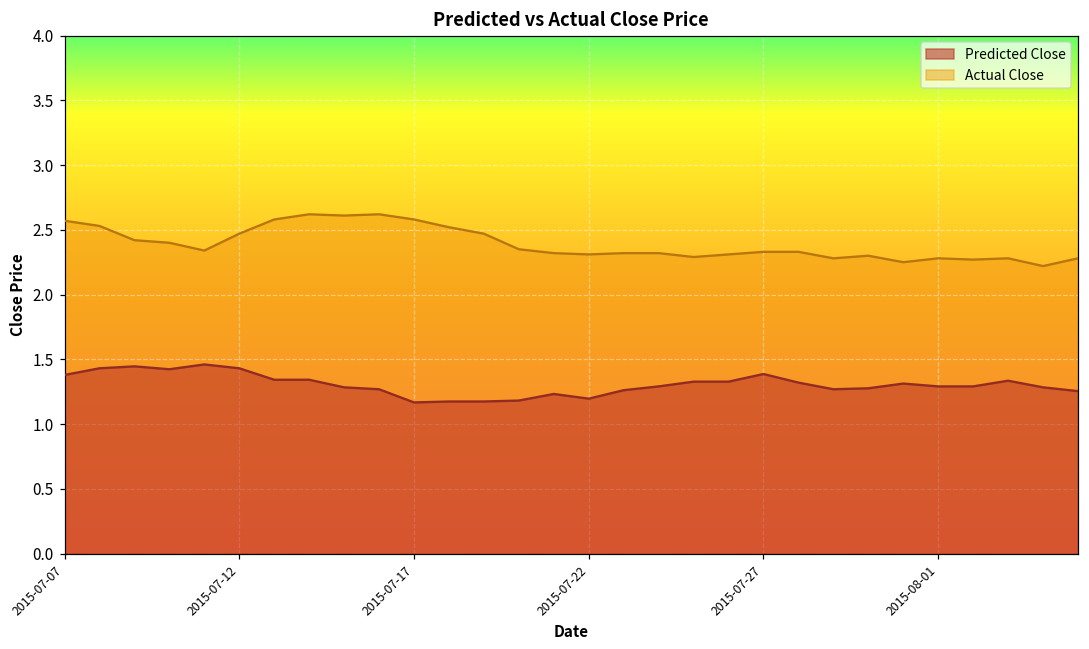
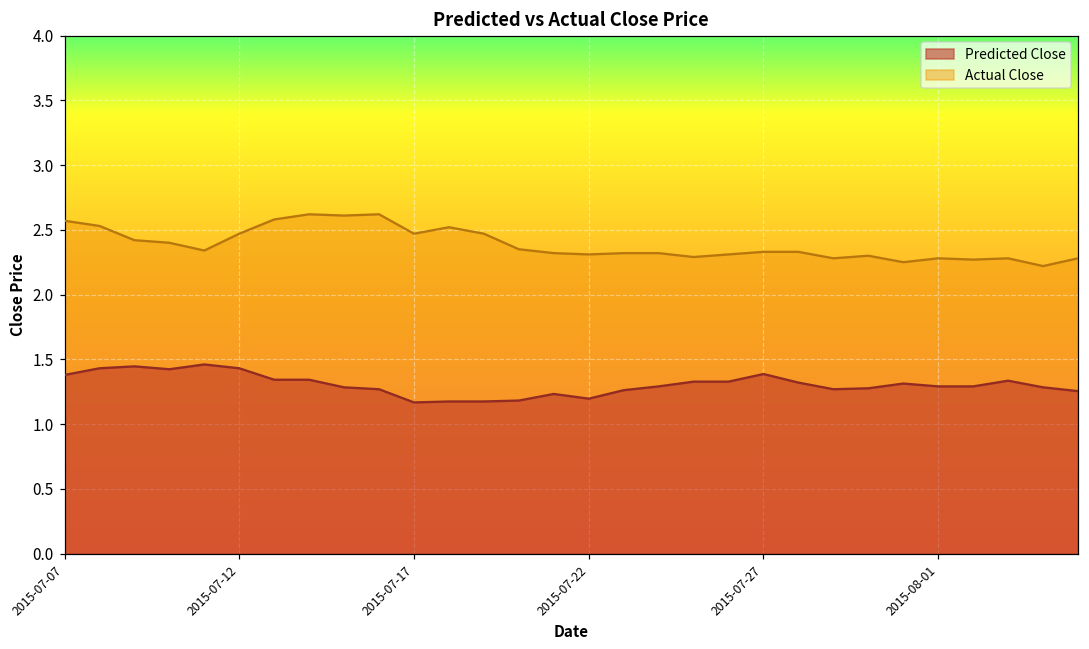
  {
    "Predicted Close": {
      "2015-07-07": 1.38,
      "2015-07-12": 1.43,
      "2015-07-17": 1.17,
      "2015-07-22": 1.20,
      "2015-07-27": 1.39,
      "2015-08-01": 1.29
    },
    "Actual Close": {
      "2015-07-07": 2.57,
      "2015-07-12": 2.47,
-     "2015-07-17": 2.58,
+     "2015-07-17": 2.47,
      "2015-07-22": 2.31,
      "2015-07-27": 2.33,
      "2015-08-01": 2.28
    }
  }
